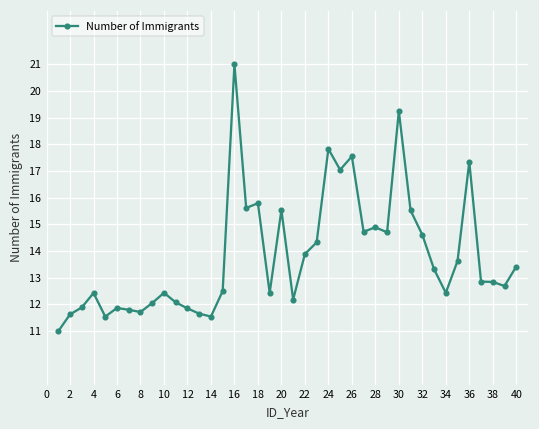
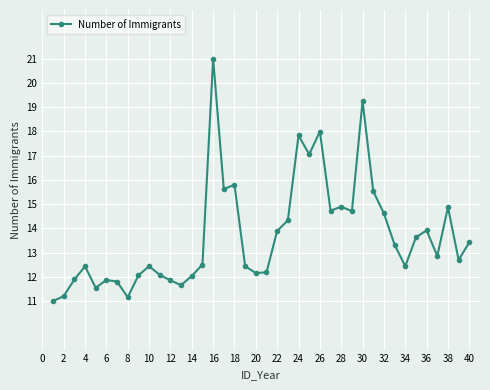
  {
-   "2": 11.6,
+   "2": 11.2,
    "4": 12.4,
    "6": 11.9,
-   "8": 11.7,
+   "8": 11.2,
    "10": 12.4,
    "12": 11.9,
-   "14": 11.5,
+   "14": 12.0,
    "16": 21.0,
    "18": 15.8,
-   "20": 15.5,
+   "20": 12.2,
    "22": 13.9,
    "24": 17.8,
-   "26": 17.6,
+   "26": 18.0,
    "28": 14.9,
    "30": 19.2,
    "32": 14.6,
    "34": 12.4,
-   "36": 17.4,
-   "38": 12.8,
+   "36": 13.9,
+   "38": 14.9,
    "40": 13.4
  }
